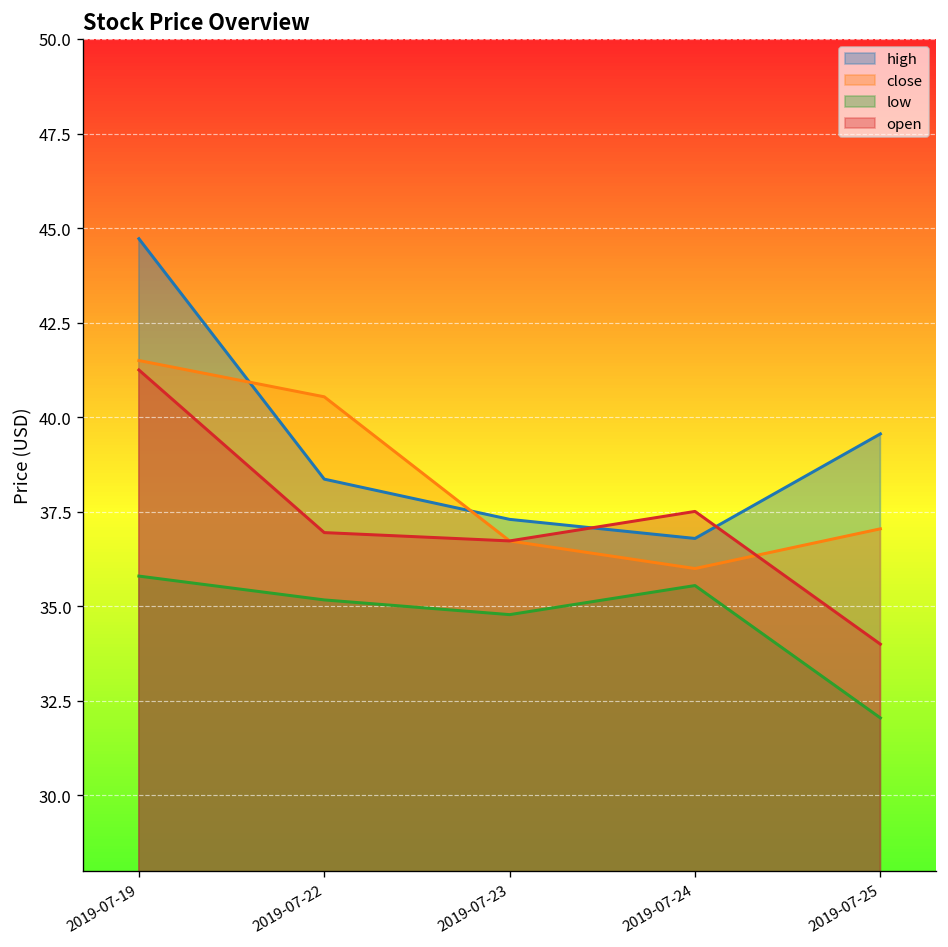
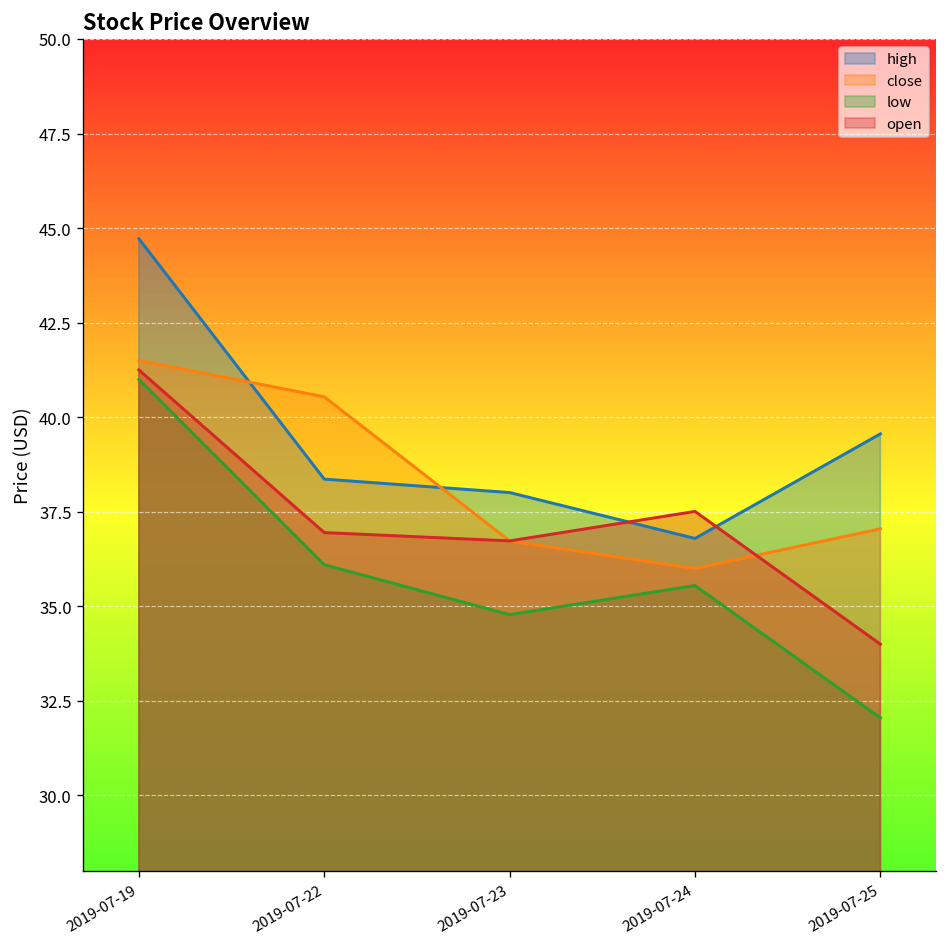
  {
    "high": {
      "2019-07-19": 44.7,
      "2019-07-22": 38.4,
-     "2019-07-23": 37.3,
+     "2019-07-23": 38.0,
      "2019-07-24": 36.8,
      "2019-07-25": 39.6
    },
    "low": {
-     "2019-07-19": 35.8,
-     "2019-07-22": 35.2,
+     "2019-07-19": 41.0,
+     "2019-07-22": 36.1,
      "2019-07-23": 34.8,
      "2019-07-24": 35.5,
      "2019-07-25": 32.0
    }
  }
